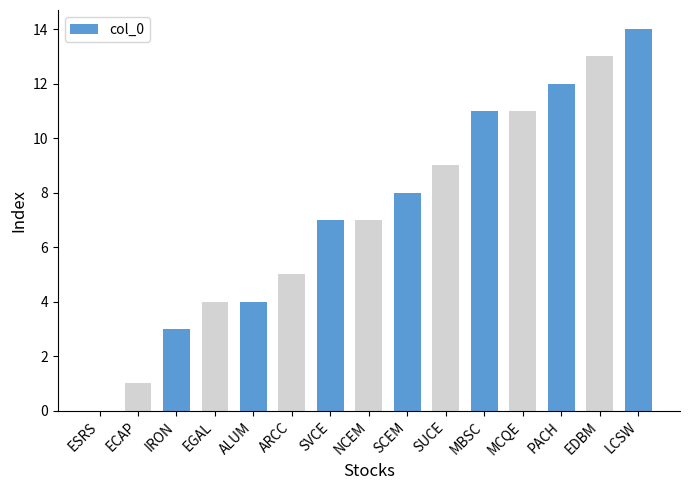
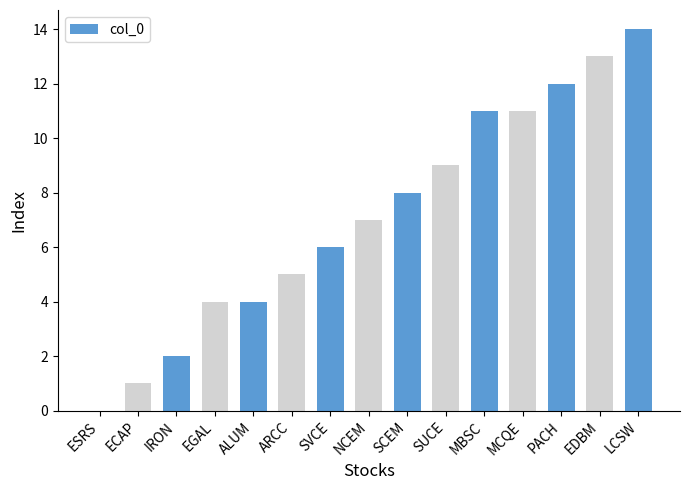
  {
    "ESRS": 0,
    "ECAP": 1,
-   "IRON": 3,
+   "IRON": 2,
    "EGAL": 4,
    "ALUM": 4,
    "ARCC": 5,
-   "SVCE": 7,
+   "SVCE": 6,
    "NCEM": 7,
    "SCEM": 8,
    "SUCE": 9,
    "MBSC": 11,
    "MCQE": 11,
    "PACH": 12,
    "EDBM": 13,
    "LCSW": 14
  }
